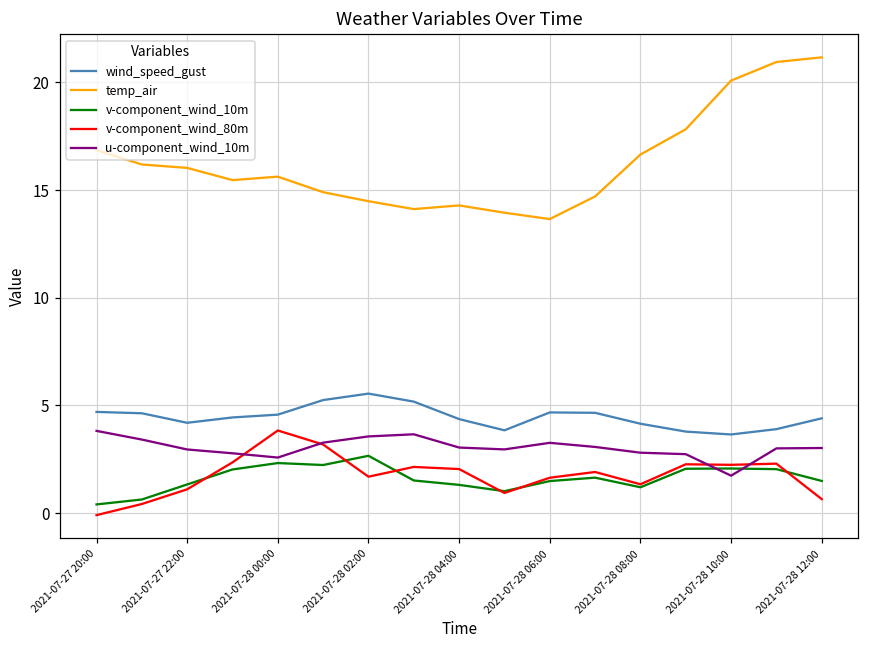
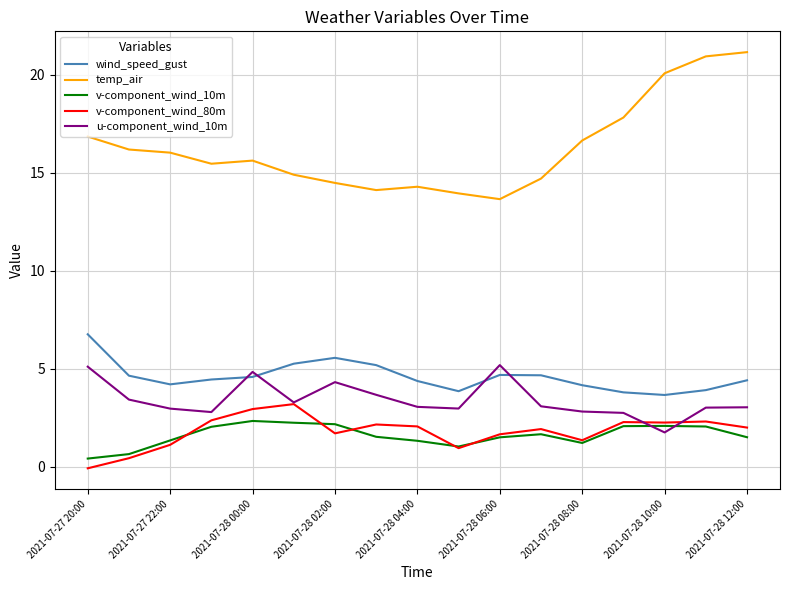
  {
    "wind_speed_gust": {
-     "2021-07-27 20:00": 4.7,
+     "2021-07-27 20:00": 6.8,
      "2021-07-27 22:00": 4.2,
      "2021-07-28 00:00": 4.6,
      "2021-07-28 02:00": 5.6,
      "2021-07-28 04:00": 4.4,
      "2021-07-28 06:00": 4.7,
      "2021-07-28 08:00": 4.2,
      "2021-07-28 10:00": 3.7,
      "2021-07-28 12:00": 4.4
    },
    "temp_air": {
      "2021-07-27 22:00": 16.0,
      "2021-07-28 00:00": 15.6,
      "2021-07-28 02:00": 14.5,
      "2021-07-28 04:00": 14.3,
      "2021-07-28 06:00": 13.7,
      "2021-07-28 08:00": 16.6,
      "2021-07-28 10:00": 20.1,
      "2021-07-28 12:00": 21.2
    },
    "v-component_wind_10m": {
      "2021-07-27 20:00": 0.4,
      "2021-07-27 22:00": 1.3,
      "2021-07-28 00:00": 2.3,
-     "2021-07-28 02:00": 2.7,
+     "2021-07-28 02:00": 2.2,
      "2021-07-28 04:00": 1.3,
      "2021-07-28 06:00": 1.5,
      "2021-07-28 08:00": 1.2,
      "2021-07-28 10:00": 2.1,
      "2021-07-28 12:00": 1.5
    },
    "v-component_wind_80m": {
      "2021-07-27 20:00": -0.1,
      "2021-07-27 22:00": 1.1,
-     "2021-07-28 00:00": 3.8,
+     "2021-07-28 00:00": 2.9,
      "2021-07-28 02:00": 1.7,
      "2021-07-28 04:00": 2.0,
      "2021-07-28 06:00": 1.6,
      "2021-07-28 08:00": 1.3,
      "2021-07-28 10:00": 2.2,
-     "2021-07-28 12:00": 0.7
+     "2021-07-28 12:00": 2.0
    },
    "u-component_wind_10m": {
-     "2021-07-27 20:00": 3.8,
+     "2021-07-27 20:00": 5.1,
      "2021-07-27 22:00": 3.0,
-     "2021-07-28 00:00": 2.6,
-     "2021-07-28 02:00": 3.6,
+     "2021-07-28 00:00": 4.8,
+     "2021-07-28 02:00": 4.3,
      "2021-07-28 04:00": 3.0,
-     "2021-07-28 06:00": 3.3,
+     "2021-07-28 06:00": 5.2,
      "2021-07-28 08:00": 2.8,
      "2021-07-28 10:00": 1.7,
      "2021-07-28 12:00": 3.0
    }
  }
